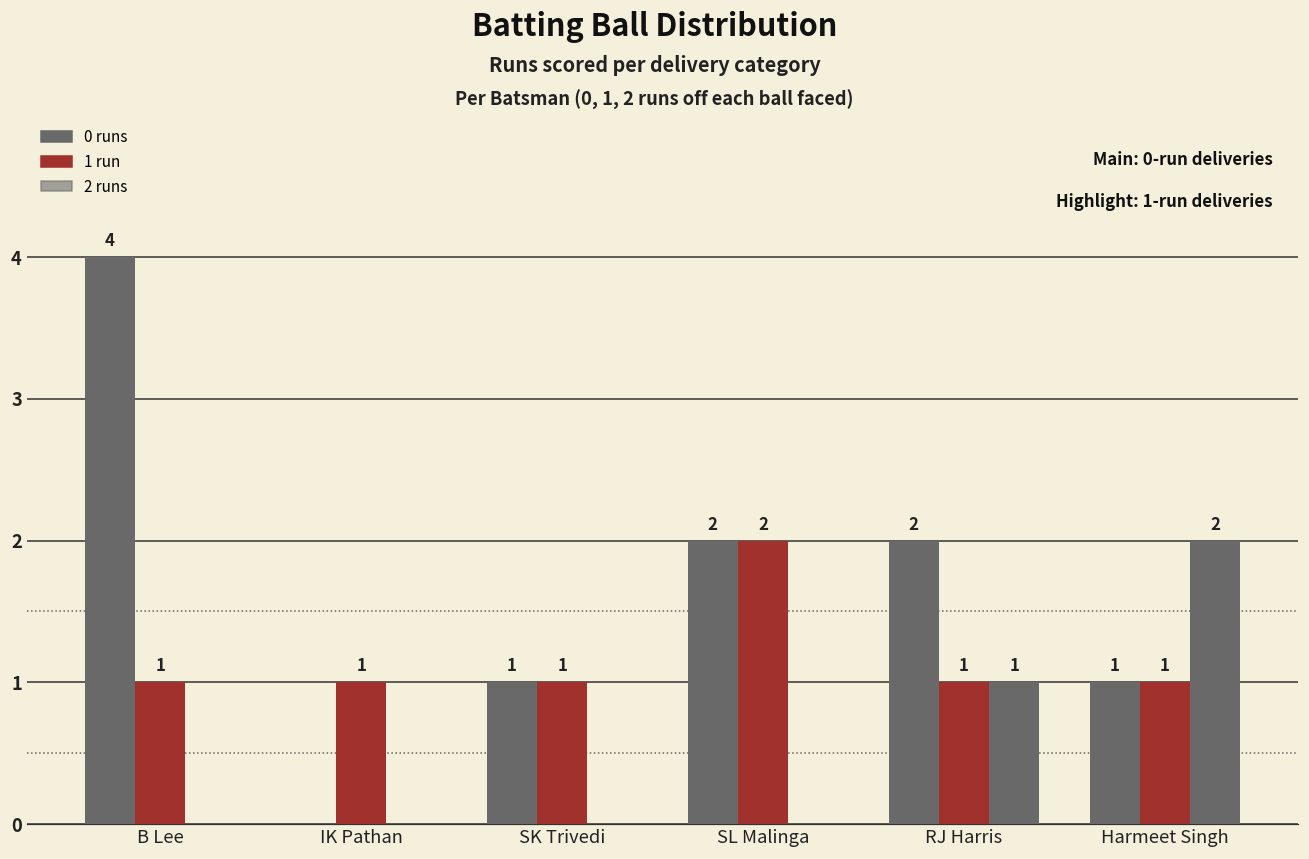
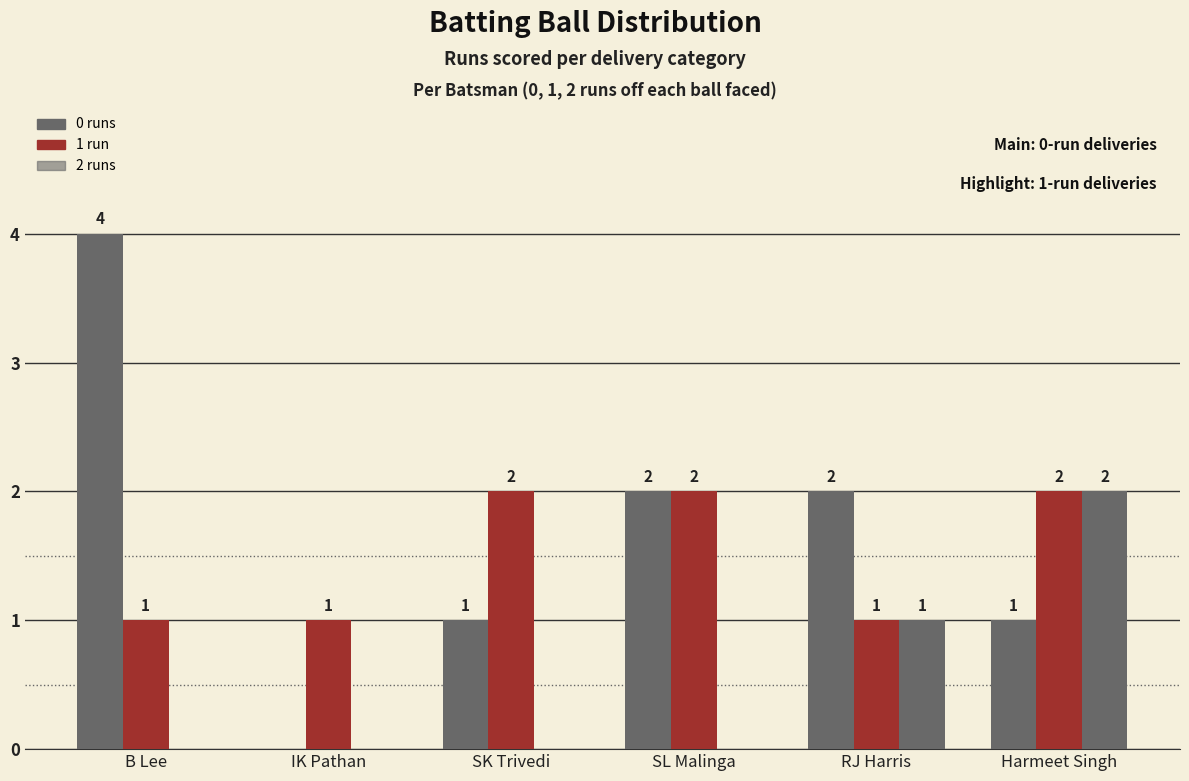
  {
    "1 run": {
      "B Lee": 1,
      "IK Pathan": 1,
-     "SK Trivedi": 1,
+     "SK Trivedi": 2,
      "SL Malinga": 2,
      "RJ Harris": 1,
-     "Harmeet Singh": 1
+     "Harmeet Singh": 2
    }
  }
